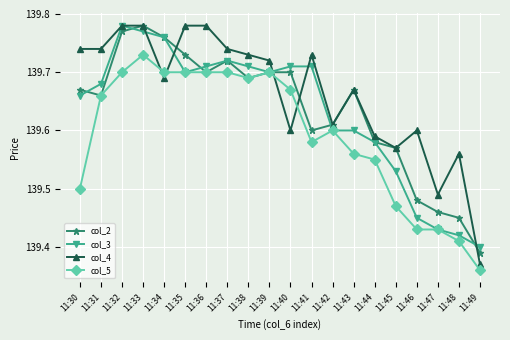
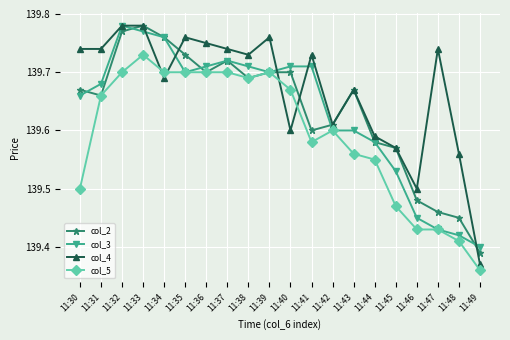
  {
    "col_4": {
      "11:30": 139.74,
      "11:31": 139.74,
      "11:34": 139.69,
-     "11:35": 139.78,
-     "11:36": 139.78,
+     "11:35": 139.76,
+     "11:36": 139.75,
      "11:37": 139.74,
      "11:38": 139.73,
-     "11:39": 139.72,
+     "11:39": 139.76,
      "11:40": 139.60,
      "11:41": 139.73,
      "11:44": 139.59,
-     "11:46": 139.6,
-     "11:47": 139.49,
+     "11:46": 139.5,
+     "11:47": 139.74,
      "11:48": 139.56,
      "11:49": 139.37
    }
  }
